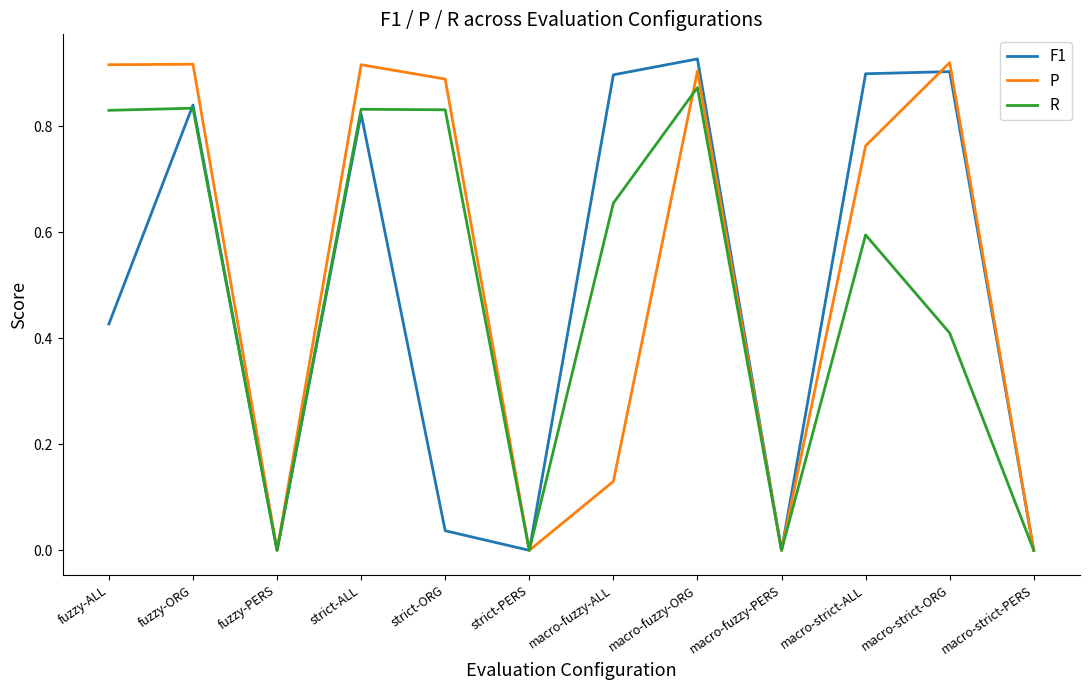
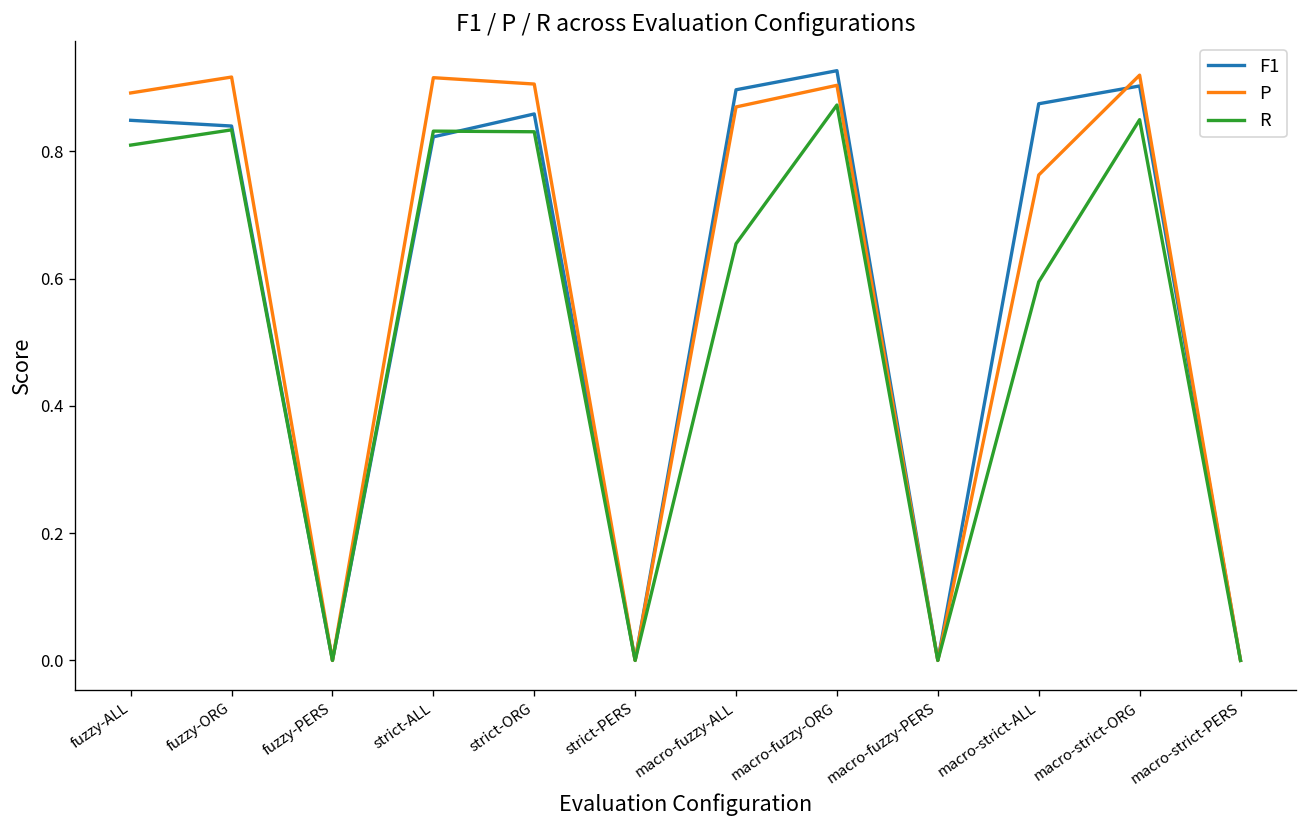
  {
    "F1": {
-     "fuzzy-ALL": 0.43,
+     "fuzzy-ALL": 0.85,
      "fuzzy-ORG": 0.84,
      "strict-ALL": 0.82,
-     "strict-ORG": 0.04,
+     "strict-ORG": 0.86,
      "macro-fuzzy-ALL": 0.90,
      "macro-fuzzy-ORG": 0.93,
-     "macro-strict-ALL": 0.90,
+     "macro-strict-ALL": 0.88,
      "macro-strict-ORG": 0.90
    },
    "P": {
-     "fuzzy-ALL": 0.92,
+     "fuzzy-ALL": 0.89,
      "fuzzy-ORG": 0.92,
      "strict-ALL": 0.92,
-     "strict-ORG": 0.89,
-     "macro-fuzzy-ALL": 0.13,
+     "strict-ORG": 0.91,
+     "macro-fuzzy-ALL": 0.87,
      "macro-fuzzy-ORG": 0.90,
      "macro-strict-ALL": 0.76,
      "macro-strict-ORG": 0.92
    },
    "R": {
-     "fuzzy-ALL": 0.83,
+     "fuzzy-ALL": 0.81,
      "fuzzy-ORG": 0.83,
      "strict-ALL": 0.83,
      "strict-ORG": 0.83,
      "macro-fuzzy-ALL": 0.66,
      "macro-fuzzy-ORG": 0.87,
      "macro-strict-ALL": 0.60,
-     "macro-strict-ORG": 0.41
+     "macro-strict-ORG": 0.85
    }
  }
